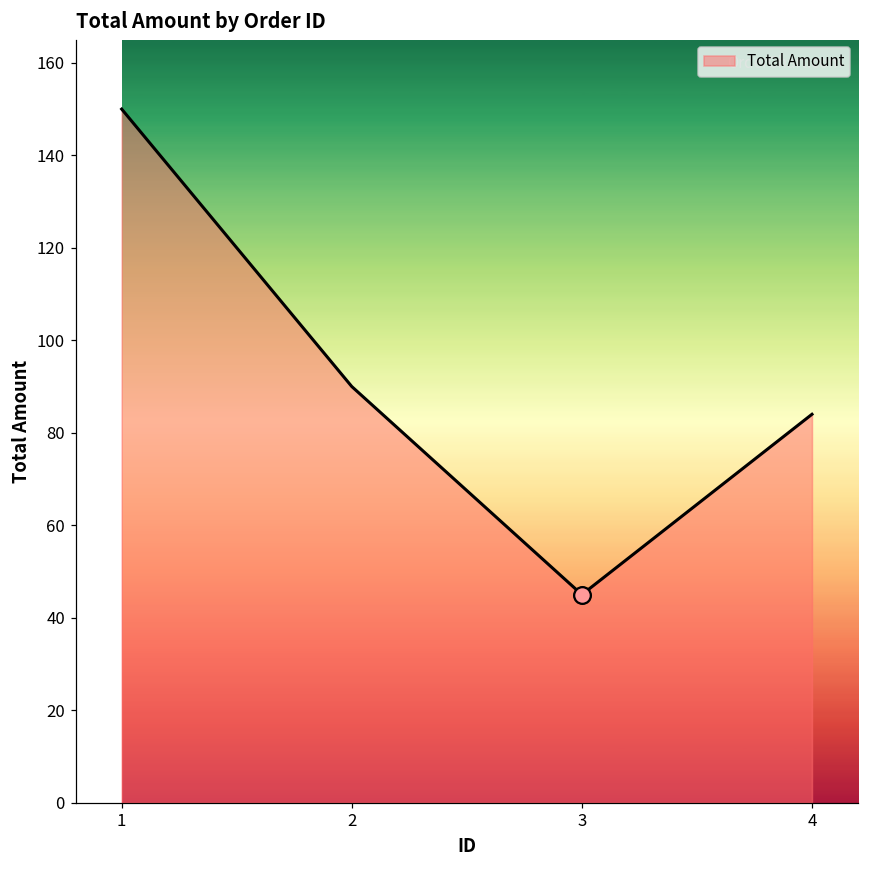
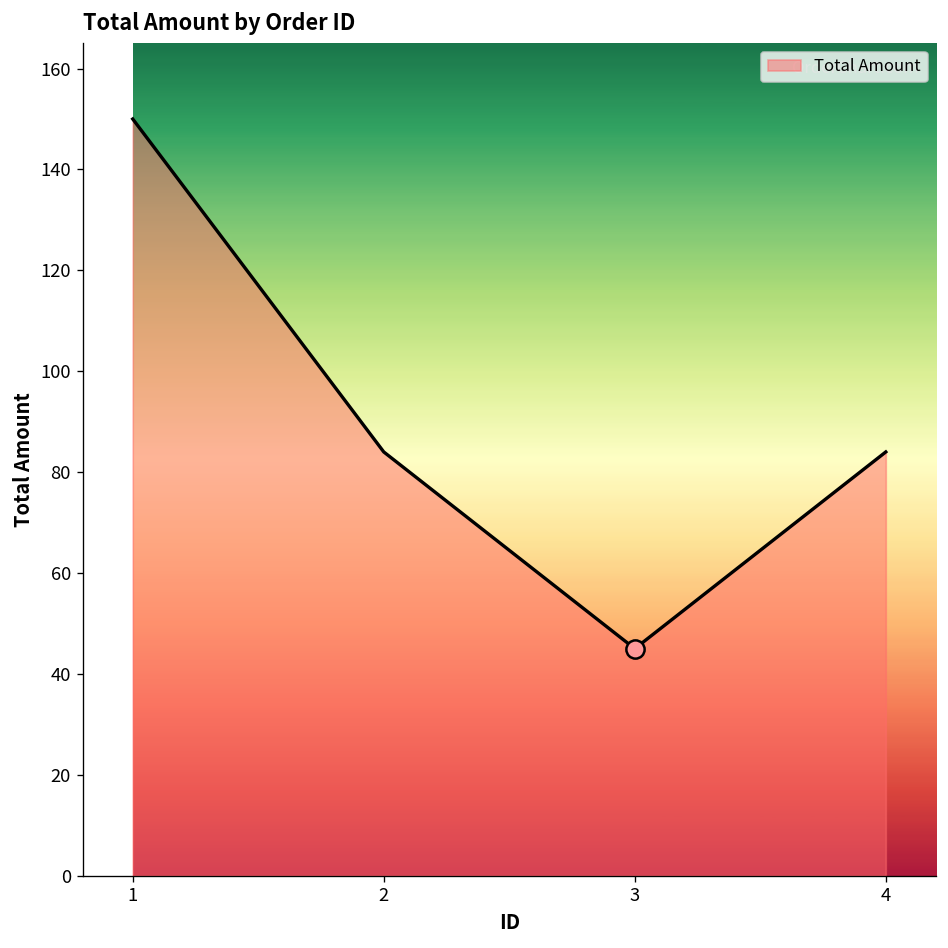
  {
    "Total Amount": {
      "1": 150,
-     "2": 90,
+     "2": 84,
      "4": 84
    }
  }
